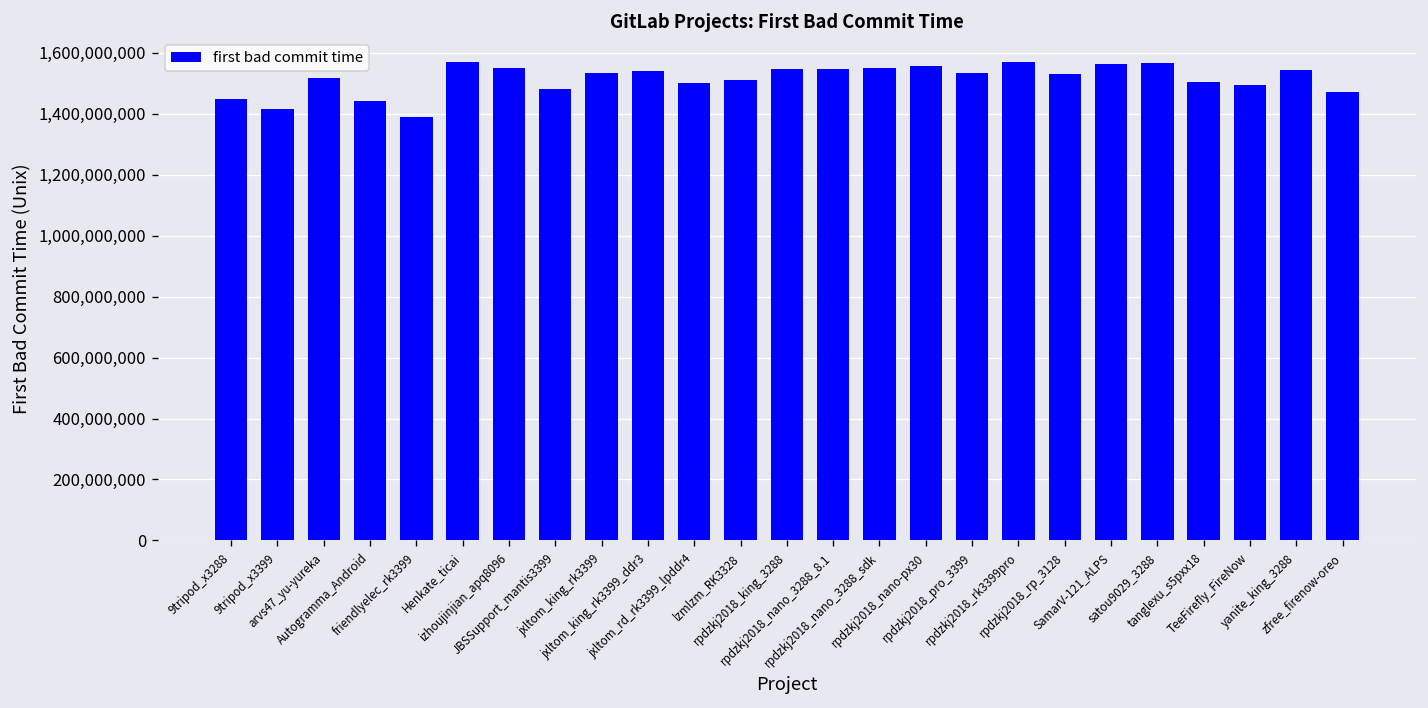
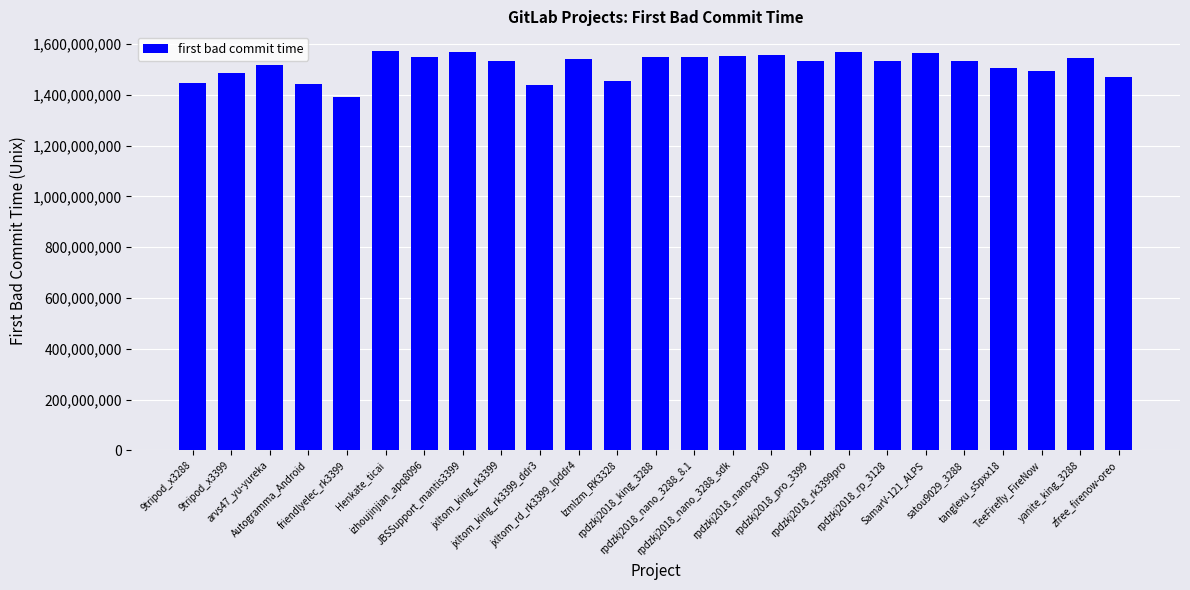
  {
    "9tripod_x3288": "1,450,000,000",
-   "9tripod_x3399": "1,420,000,000",
+   "9tripod_x3399": "1,490,000,000",
    "arvs47_yu-yureka": "1,520,000,000",
    "Autogramma_Android": "1,440,000,000",
    "friendlyelec_rk3399": "1,390,000,000",
    "Henkate_ticai": "1,570,000,000",
    "izhoujinjian_apq8096": "1,550,000,000",
-   "JBSSupport_mantis3399": "1,480,000,000",
+   "JBSSupport_mantis3399": "1,570,000,000",
    "jxltom_king_rk3399": "1,530,000,000",
-   "jxltom_king_rk3399_ddr3": "1,540,000,000",
-   "jxltom_rd_rk3399_lpddr4": "1,500,000,000",
-   "lzmlzm_RK3328": "1,510,000,000",
+   "jxltom_king_rk3399_ddr3": "1,440,000,000",
+   "jxltom_rd_rk3399_lpddr4": "1,540,000,000",
+   "lzmlzm_RK3328": "1,450,000,000",
    "rpdzkj2018_king_3288": "1,550,000,000",
    "rpdzkj2018_nano_3288_8.1": "1,550,000,000",
    "rpdzkj2018_nano_3288_sdk": "1,550,000,000",
    "rpdzkj2018_nano-px30": "1,560,000,000",
    "rpdzkj2018_pro_3399": "1,530,000,000",
    "rpdzkj2018_rk3399pro": "1,570,000,000",
    "rpdzkj2018_rp_3128": "1,530,000,000",
    "SamarV-121_ALPS": "1,570,000,000",
-   "satou9029_3288": "1,570,000,000",
+   "satou9029_3288": "1,530,000,000",
    "tanglexu_s5pxx18": "1,500,000,000",
    "TeeFirefly_FireNow": "1,500,000,000",
    "yanite_king_3288": "1,550,000,000",
    "zfree_firenow-oreo": "1,470,000,000"
  }
